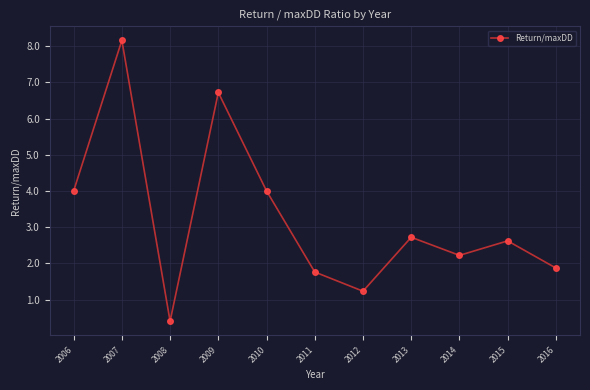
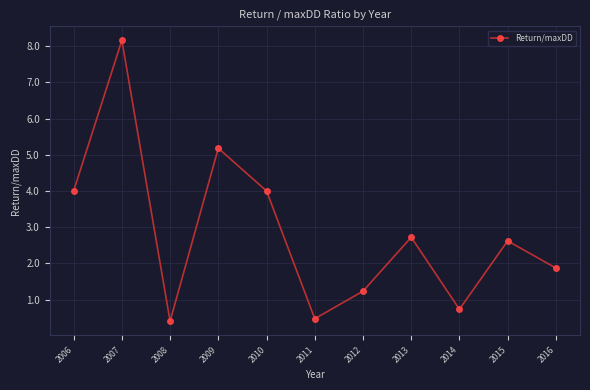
  {
    "2006": 4.0,
    "2007": 8.2,
    "2008": 0.4,
-   "2009": 6.7,
+   "2009": 5.2,
    "2010": 4.0,
-   "2011": 1.8,
+   "2011": 0.5,
    "2012": 1.2,
    "2013": 2.7,
-   "2014": 2.2,
+   "2014": 0.7,
    "2015": 2.6,
    "2016": 1.9
  }
